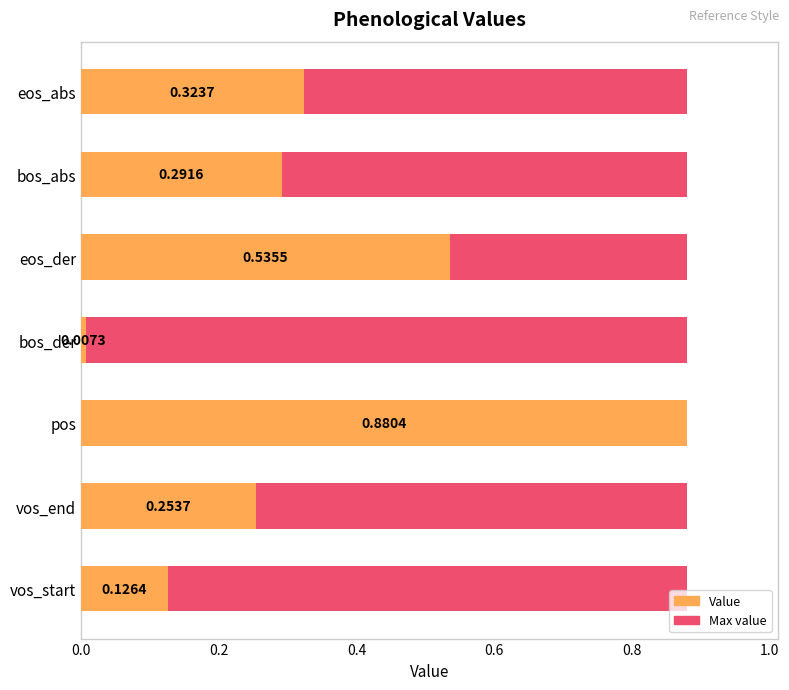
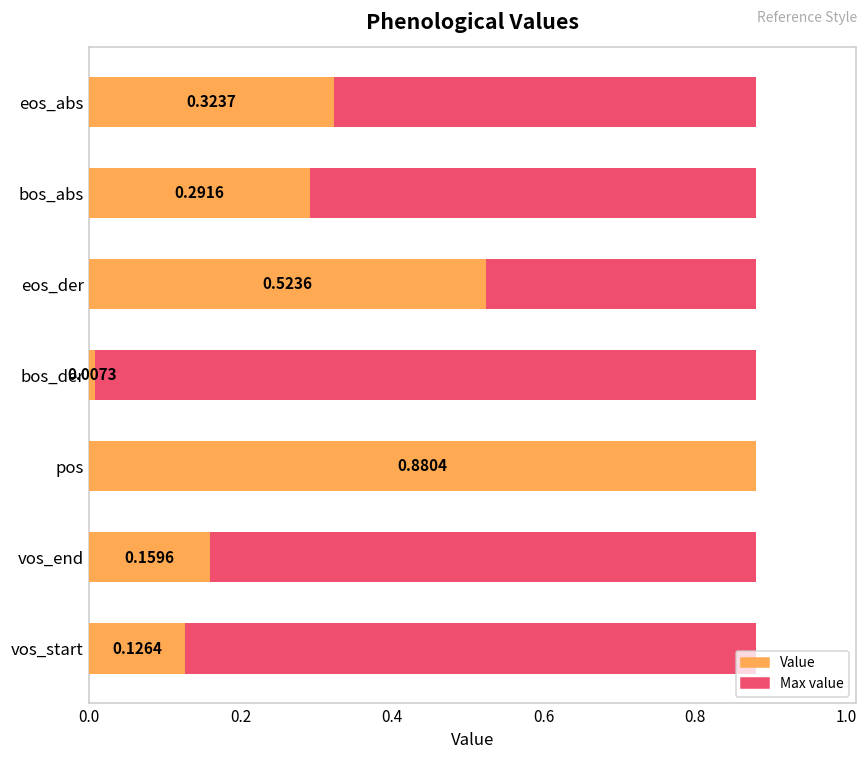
  {
    "Value": {
-     "eos_der": 0.5355,
+     "eos_der": 0.5236,
      "pos": 0.8804,
-     "vos_end": 0.2537
+     "vos_end": 0.1596
    }
  }
